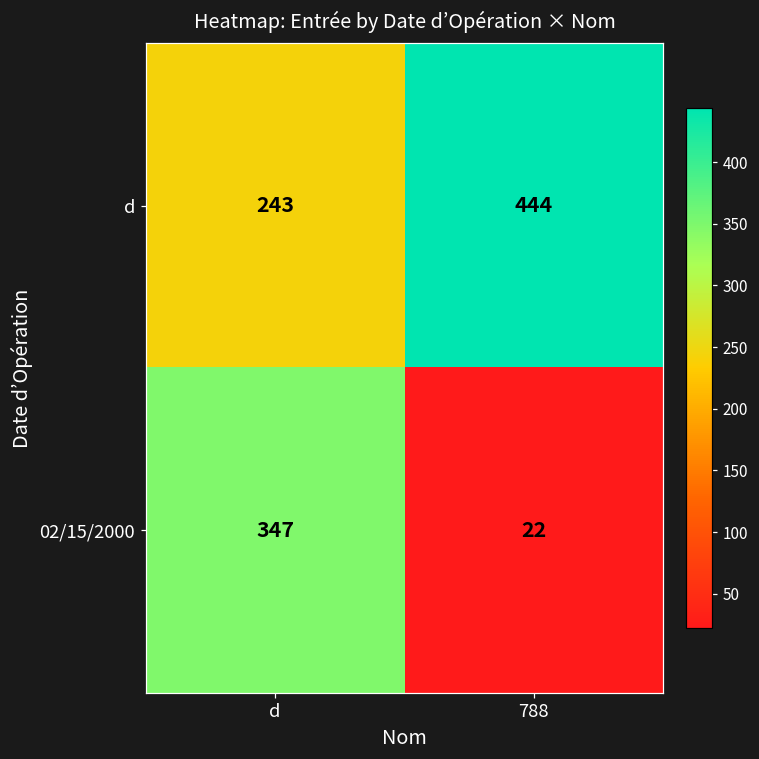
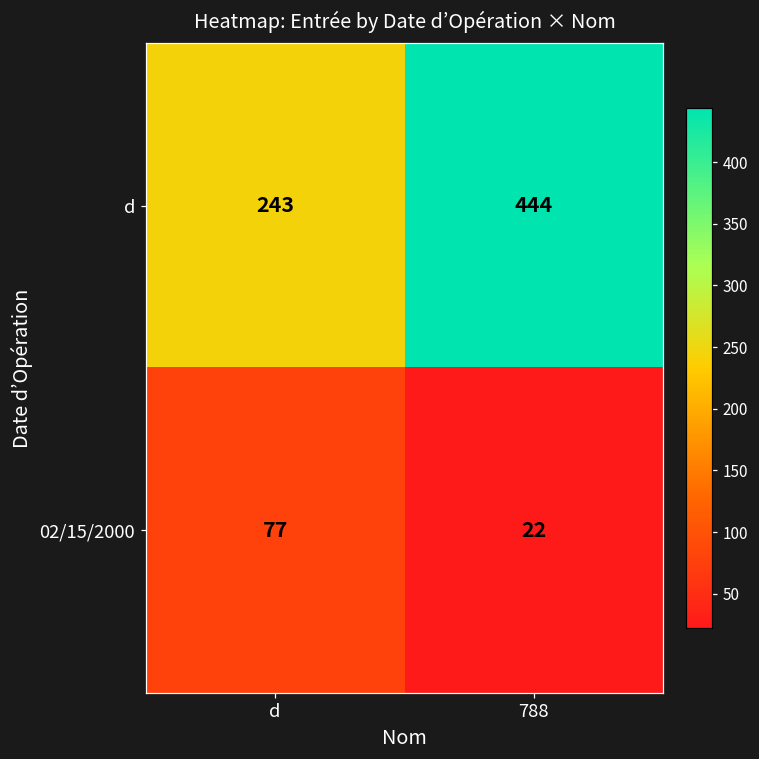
  {
    "d": {
      "d": 243,
      "788": 444
    },
    "02/15/2000": {
-     "d": 347,
+     "d": 77,
      "788": 22
    }
  }
